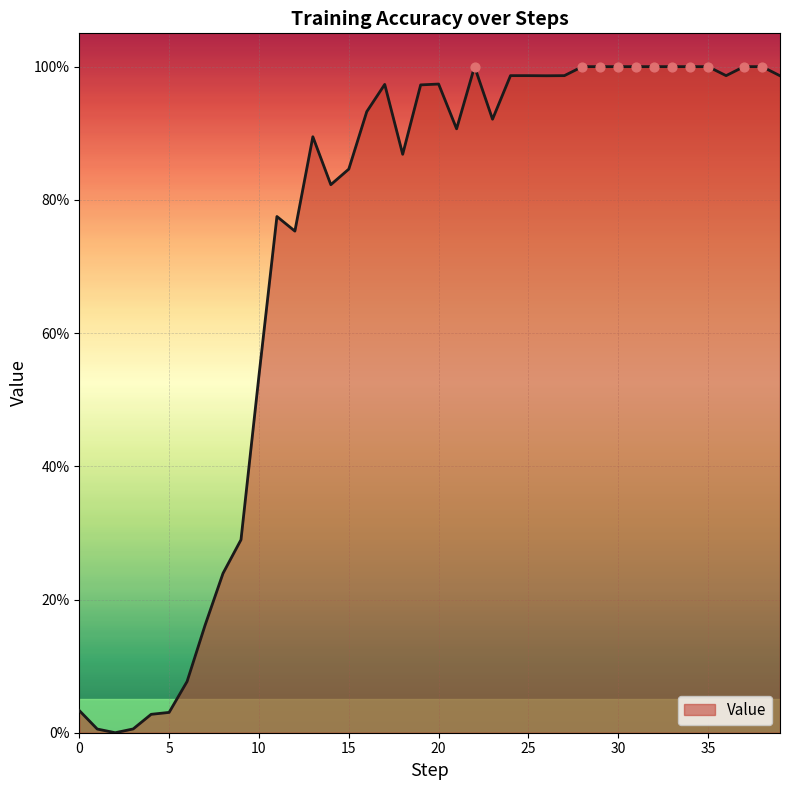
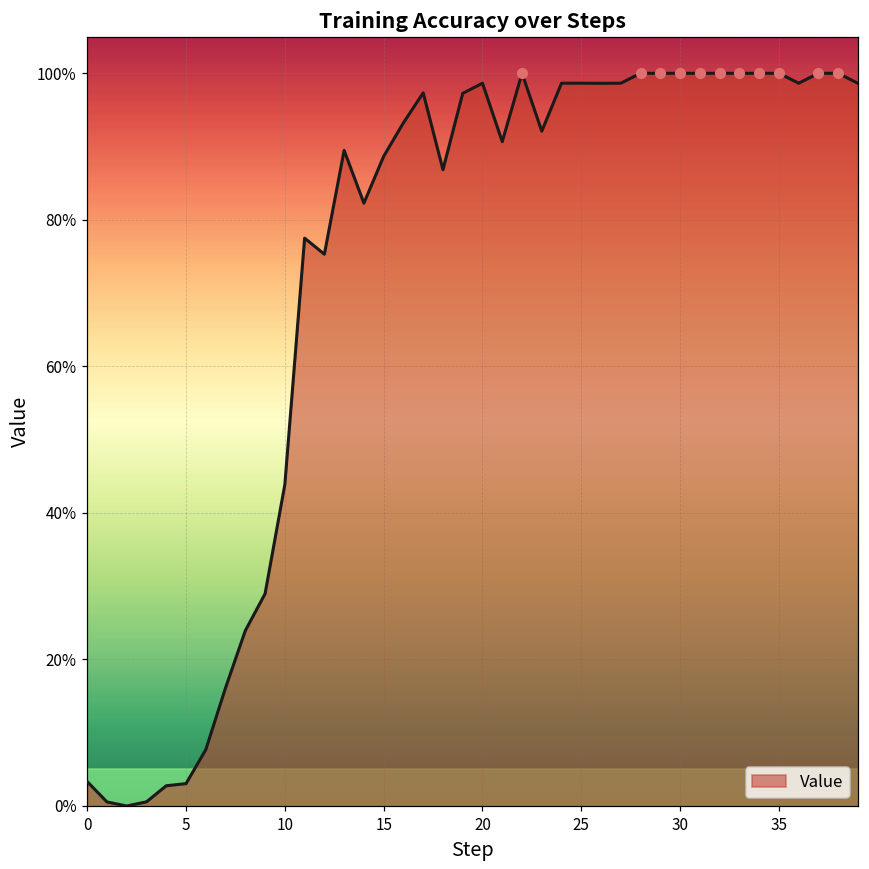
  {
    "Value": {
-     "10": "54%",
-     "15": "85%",
-     "20": "97%",
+     "10": "44%",
+     "15": "89%",
+     "20": "99%",
      "25": "99%"
    }
  }
